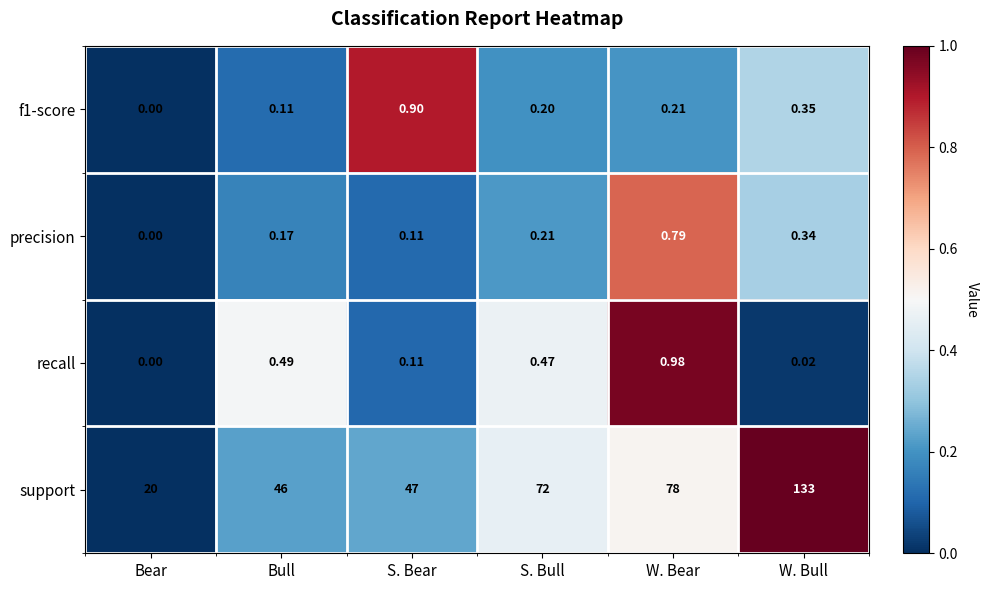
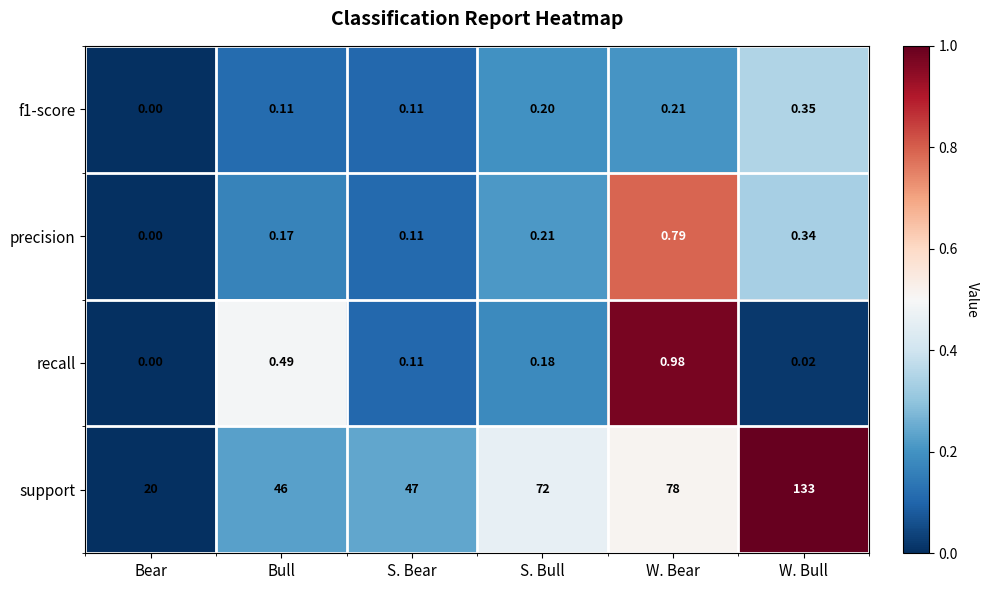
  {
    "f1-score": {
      "Bear": 0.00,
      "Bull": 0.11,
-     "S. Bear": 0.90,
+     "S. Bear": 0.11,
      "S. Bull": 0.20,
      "W. Bear": 0.21,
      "W. Bull": 0.35
    },
    "precision": {
      "Bear": 0.00,
      "Bull": 0.17,
      "S. Bear": 0.11,
      "S. Bull": 0.21,
      "W. Bear": 0.79,
      "W. Bull": 0.34
    },
    "recall": {
      "Bear": 0.00,
      "Bull": 0.49,
      "S. Bear": 0.11,
-     "S. Bull": 0.47,
+     "S. Bull": 0.18,
      "W. Bear": 0.98,
      "W. Bull": 0.02
    },
    "support": {
      "Bear": 20,
      "Bull": 46,
      "S. Bear": 47,
      "S. Bull": 72,
      "W. Bear": 78,
      "W. Bull": 133
    }
  }
